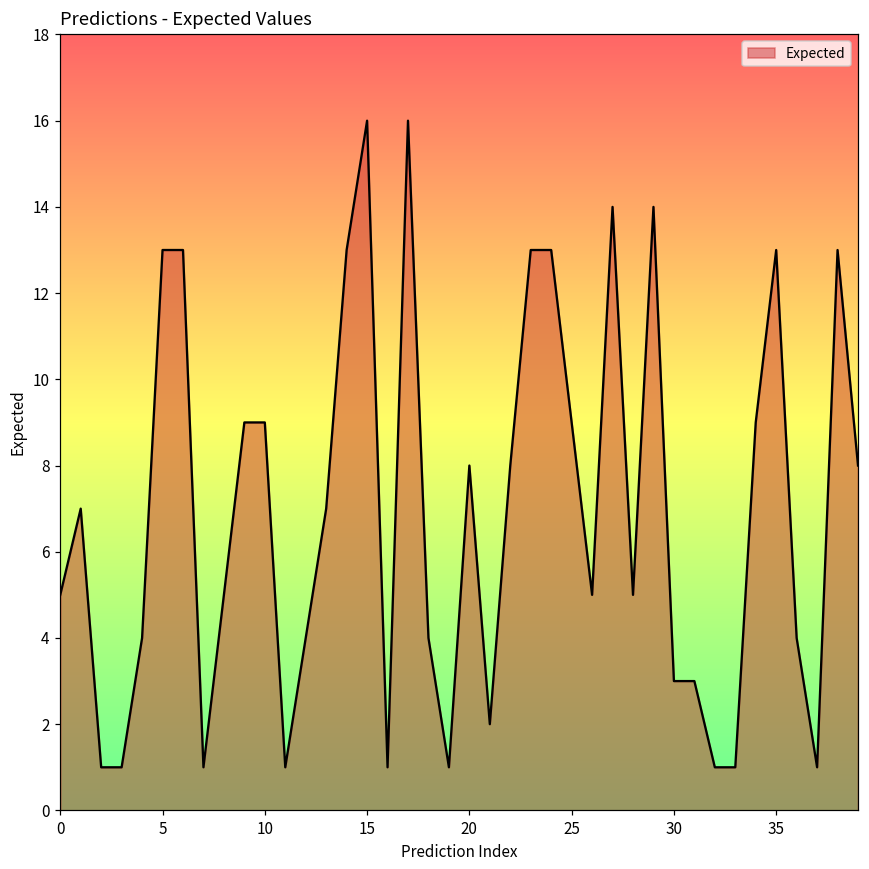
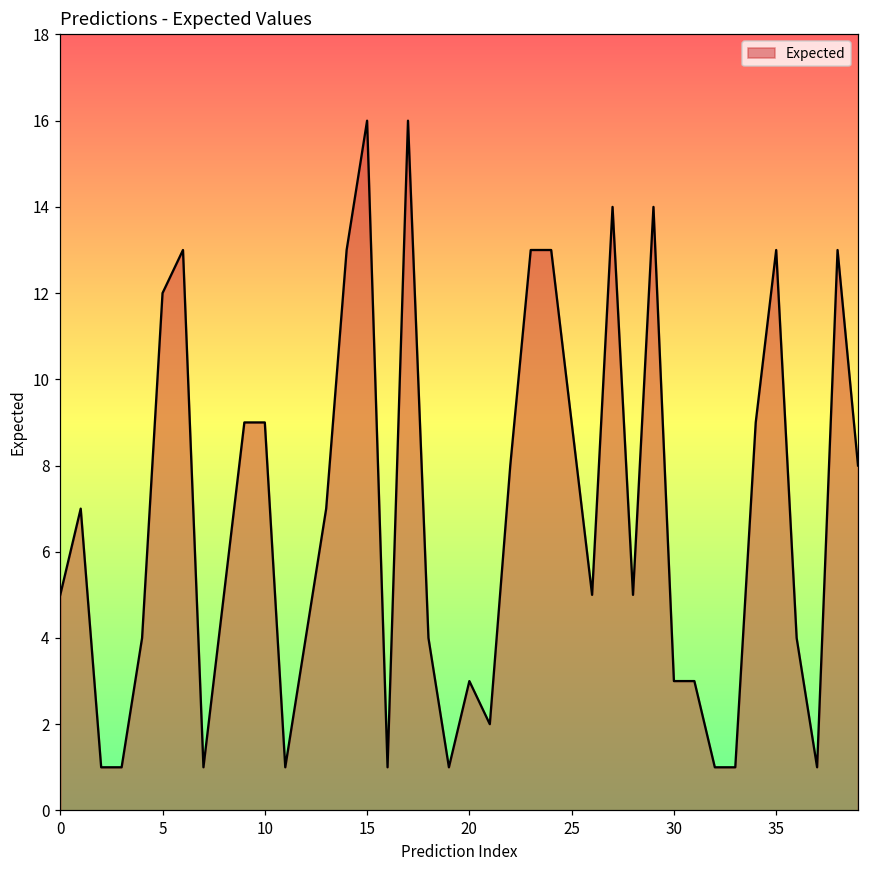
  {
    "0": 5,
-   "5": 13,
+   "5": 12,
    "10": 9,
    "15": 16,
-   "20": 8,
+   "20": 3,
    "25": 9,
    "30": 3,
    "35": 13
  }
